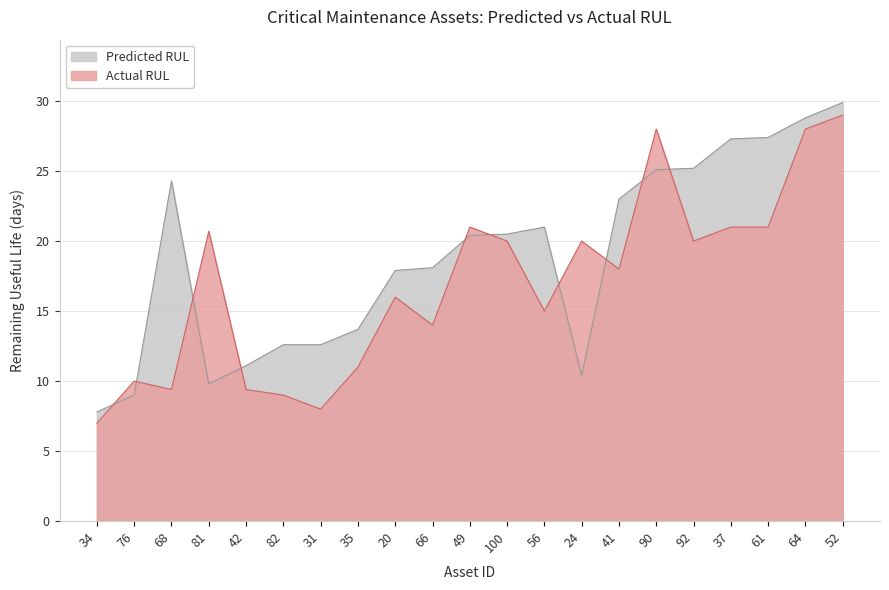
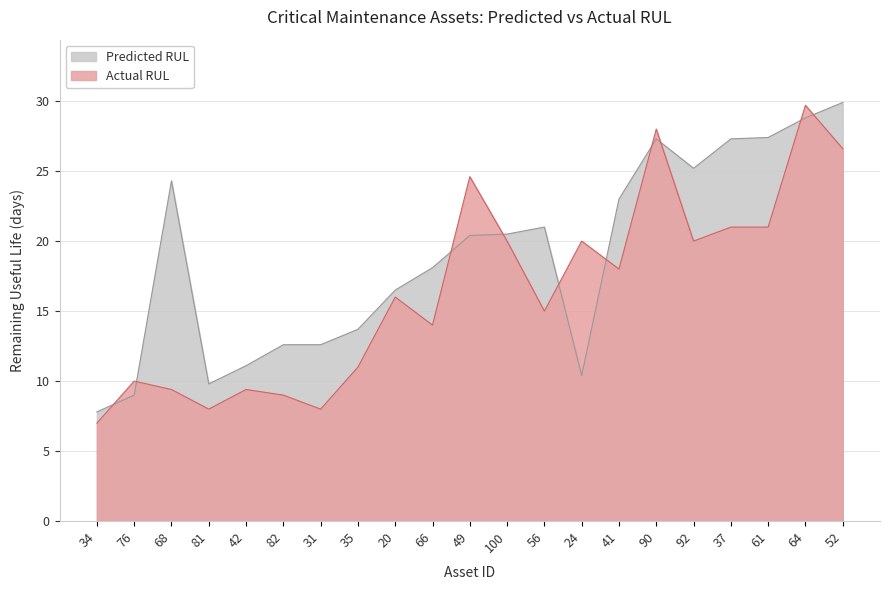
  {
    "Predicted RUL": {
      "34": 7.8,
      "76": 9.0,
      "68": 24.3,
      "81": 9.8,
      "42": 11.1,
      "82": 12.6,
      "31": 12.6,
      "35": 13.7,
-     "20": 17.9,
+     "20": 16.5,
      "66": 18.1,
      "49": 20.4,
      "100": 20.5,
      "56": 21.0,
      "24": 10.4,
      "41": 23.0,
-     "90": 25.1,
+     "90": 27.3,
      "92": 25.2,
      "37": 27.3,
      "61": 27.4,
      "64": 28.8,
      "52": 29.9
    },
    "Actual RUL": {
      "34": 7.0,
      "76": 10.0,
      "68": 9.4,
-     "81": 20.7,
+     "81": 8.0,
      "42": 9.4,
      "82": 9.0,
      "31": 8.0,
      "35": 11.0,
      "20": 16.0,
      "66": 14.0,
-     "49": 21.0,
+     "49": 24.6,
      "100": 20.0,
      "56": 15.0,
      "24": 20.0,
      "41": 18.0,
      "90": 28.0,
      "92": 20.0,
      "37": 21.0,
      "61": 21.0,
-     "64": 28.0,
-     "52": 29.0
+     "64": 29.7,
+     "52": 26.6
    }
  }
